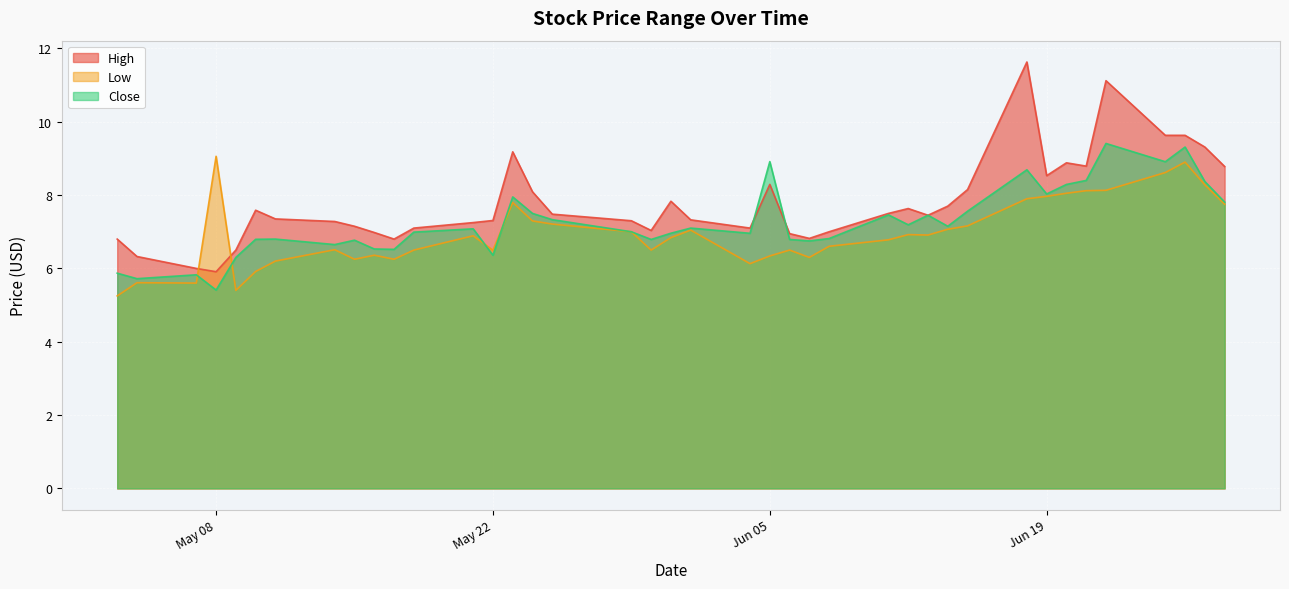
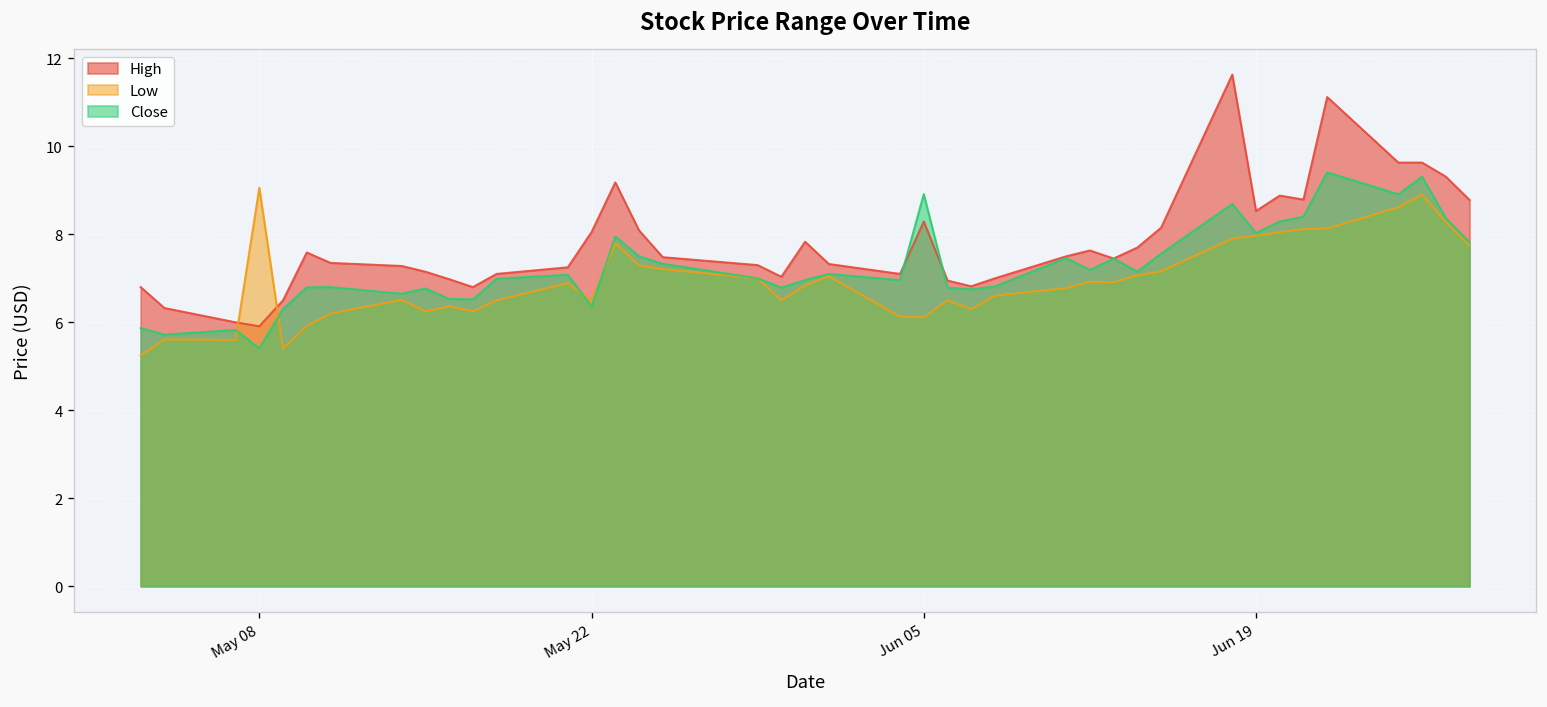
  {
    "High": {
      "May 08": 5.9,
-     "May 22": 7.3,
+     "May 22": 8.1,
      "Jun 05": 8.3,
      "Jun 19": 8.5
    },
    "Low": {
      "May 08": 9.1,
      "May 22": 6.5,
-     "Jun 05": 6.3
+     "Jun 05": 6.1
    },
    "Close": {
      "May 08": 5.4,
      "May 22": 6.4,
      "Jun 05": 8.9
    }
  }
